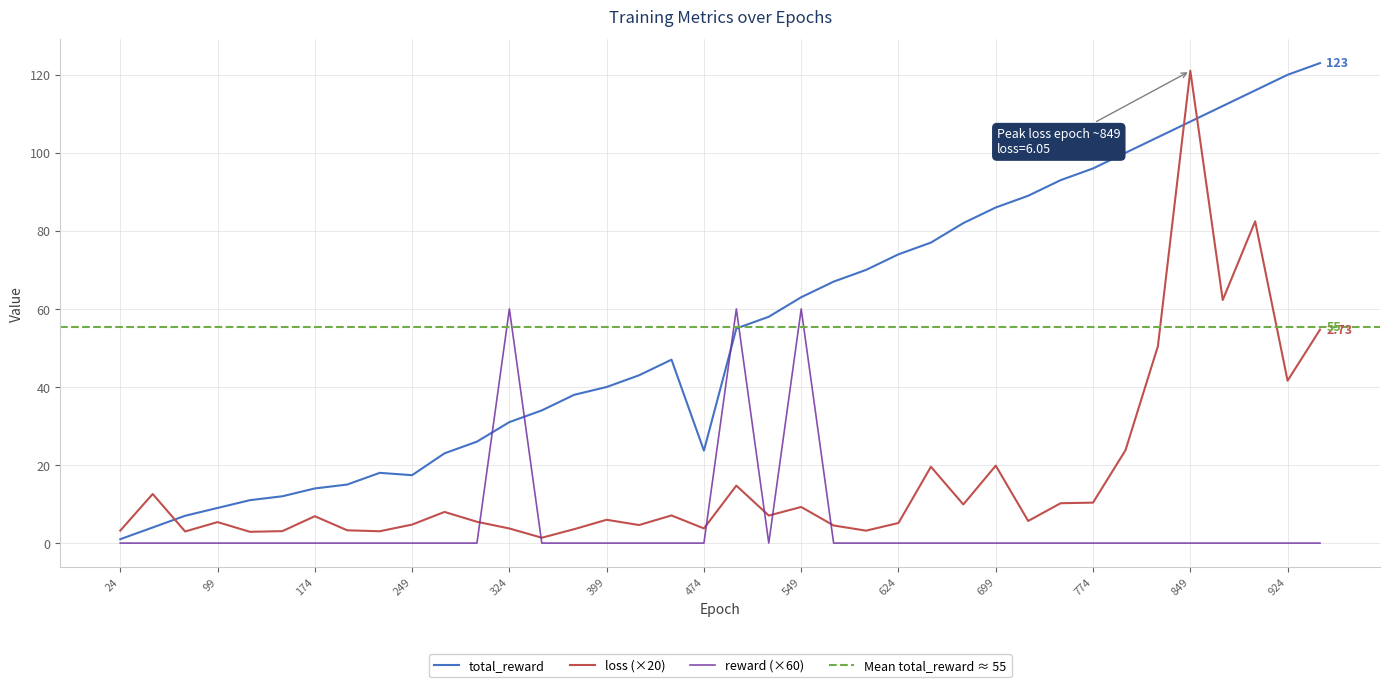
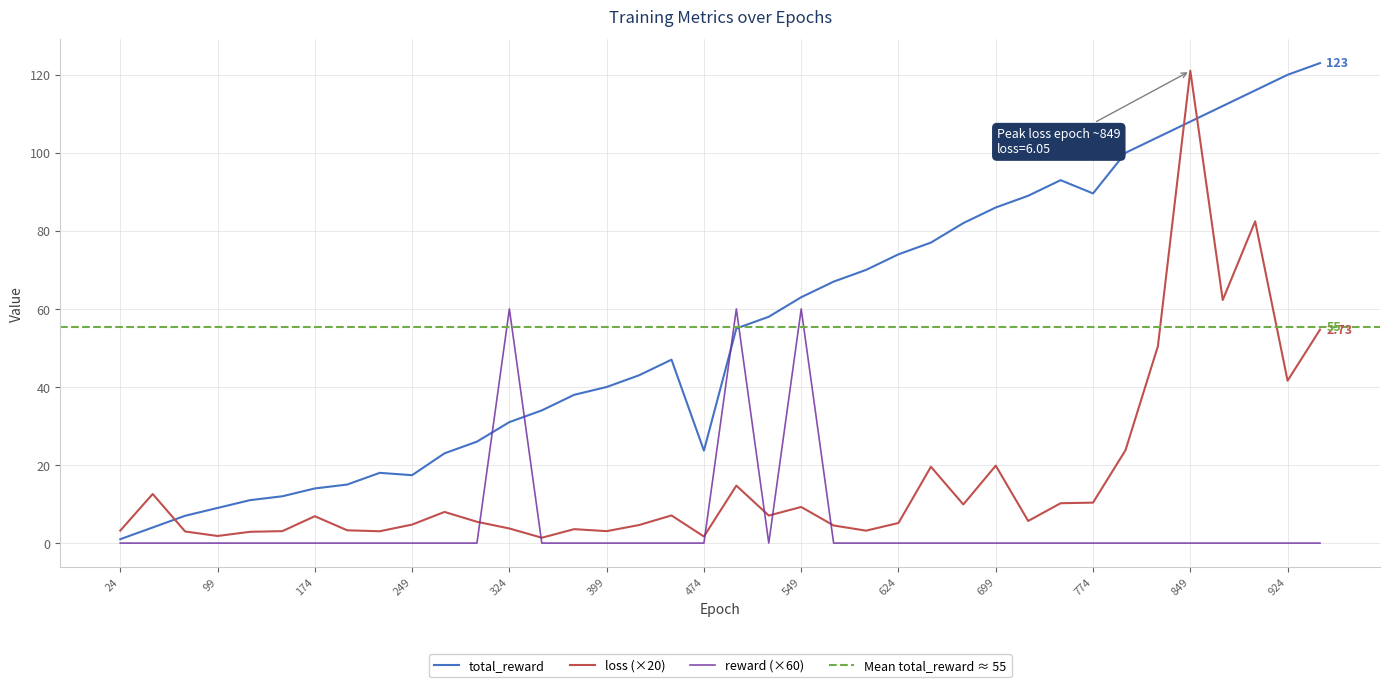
  {
    "total_reward": {
      "24": 1,
      "99": 9,
      "174": 14,
      "249": 17,
      "324": 31,
      "399": 40,
      "474": 24,
      "549": 63,
      "624": 74,
      "699": 86,
-     "774": 96,
+     "774": 90,
      "849": 108,
      "924": 120
    },
    "loss (×20)": {
      "24": 3,
-     "99": 5,
+     "99": 2,
      "174": 7,
      "249": 5,
      "324": 4,
-     "399": 6,
-     "474": 4,
+     "399": 3,
+     "474": 2,
      "549": 9,
      "624": 5,
      "699": 20,
      "774": 10,
      "849": 121,
      "924": 42
    },
    "reward (×60)": {
      "24": 0,
      "99": 0,
      "174": 0,
      "249": 0,
      "324": 60,
      "399": 0,
      "474": 0,
      "549": 60,
      "624": 0,
      "699": 0,
      "774": 0,
      "849": 0,
      "924": 0
    }
  }
